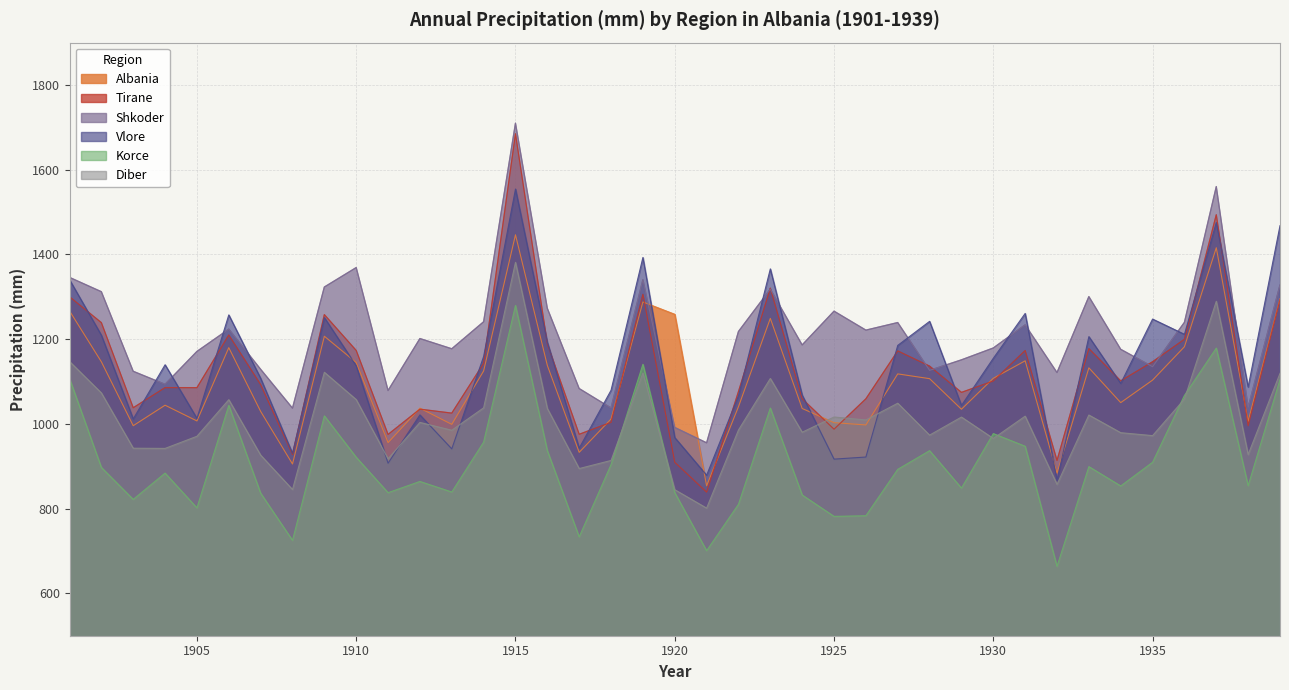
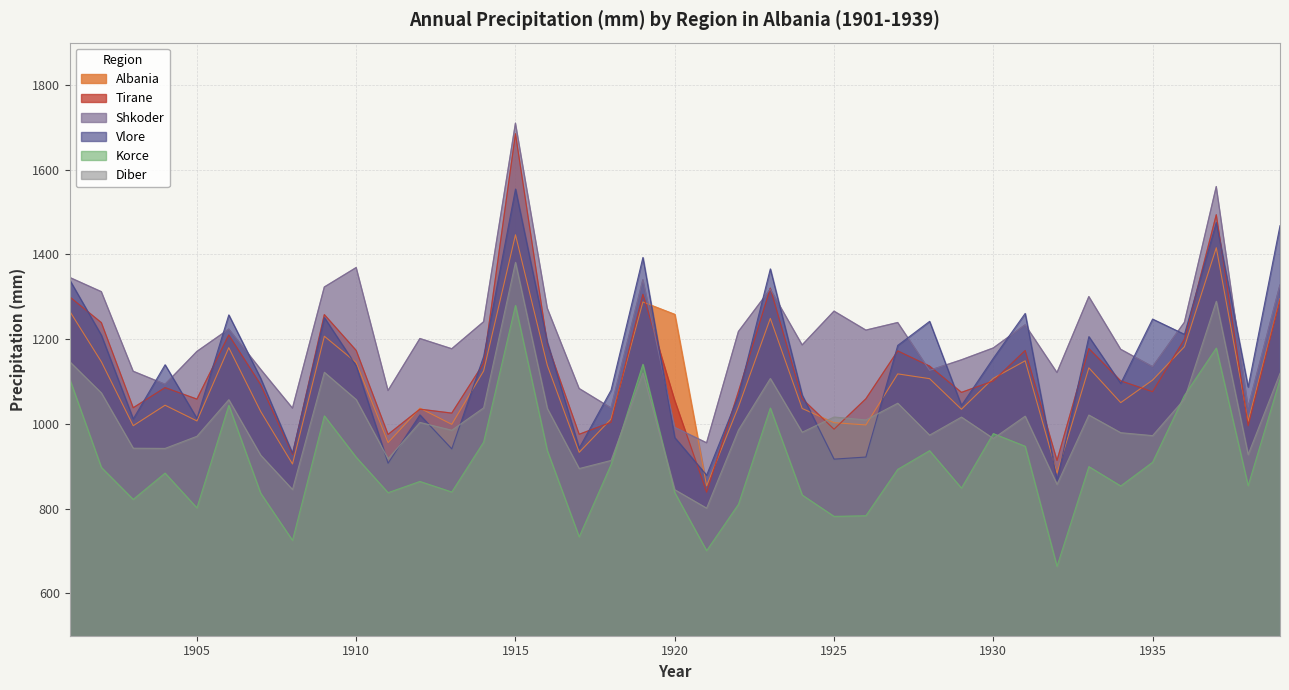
  {
    "Albania": {
      "1910": 1140,
      "1915": 1450,
      "1920": 1260,
      "1925": 1000,
      "1930": 1110,
      "1935": 1100
    },
    "Tirane": {
-     "1905": 1090,
+     "1905": 1060,
      "1910": 1170,
      "1915": 1680,
-     "1920": 910,
+     "1920": 1060,
      "1925": 990,
      "1930": 1100,
-     "1935": 1150
+     "1935": 1080
    }
  }
